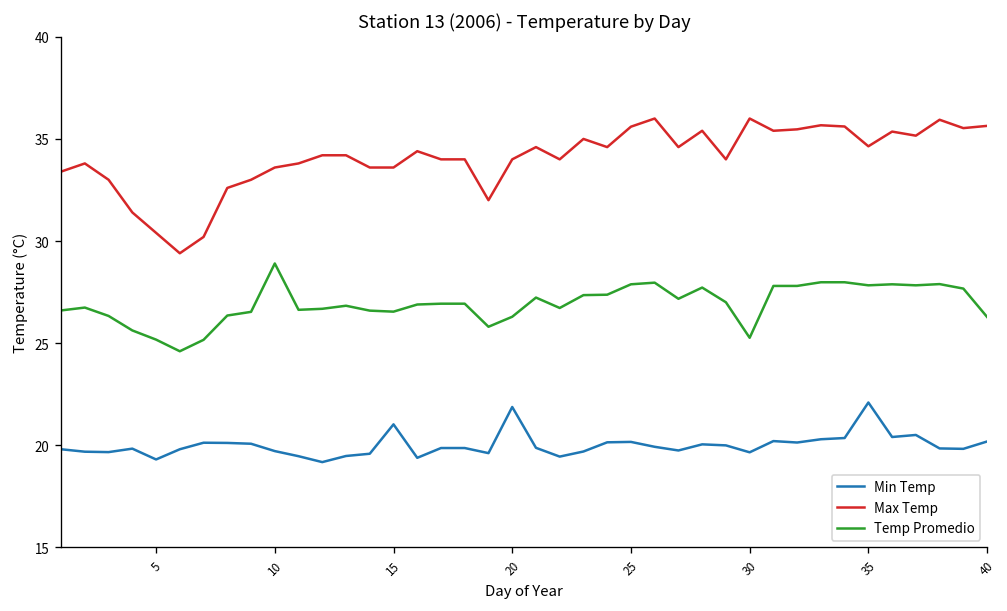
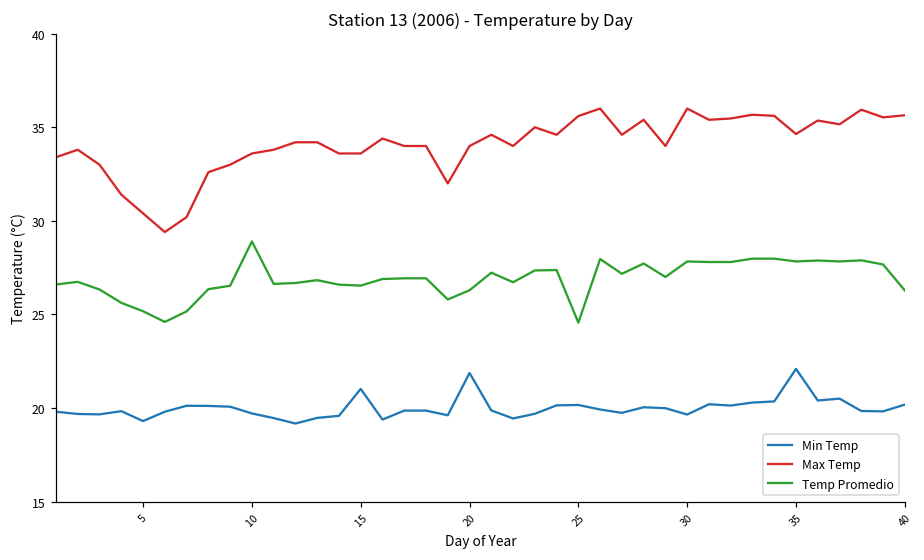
  {
    "Min Temp": {
      "5": 19.3,
      "10": 19.7,
      "15": 21.0,
      "20": 21.9,
      "25": 20.2,
      "30": 19.7,
      "35": 22.1,
      "40": 20.2
    },
    "Max Temp": {
      "5": 30.4,
      "10": 33.6,
      "15": 33.6,
      "20": 34.0,
      "25": 35.6,
      "30": 36.0,
      "35": 34.6,
      "40": 35.6
    },
    "Temp Promedio": {
      "5": 25.2,
      "10": 28.9,
      "15": 26.5,
      "20": 26.3,
-     "25": 27.9,
-     "30": 25.3,
+     "25": 24.6,
+     "30": 27.8,
      "35": 27.8,
      "40": 26.3
    }
  }
